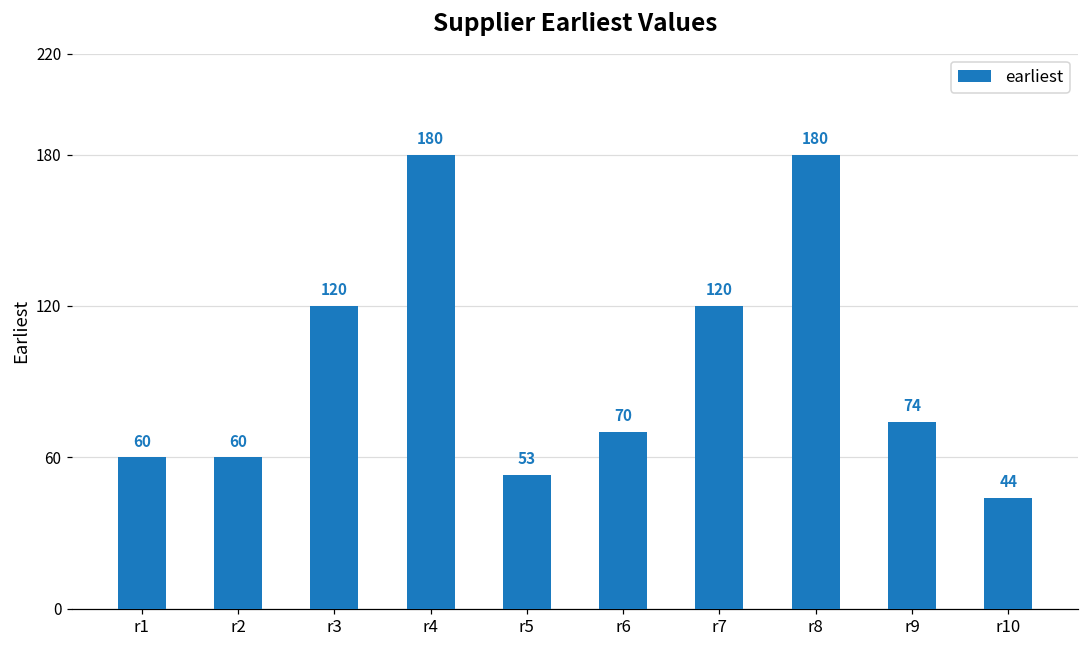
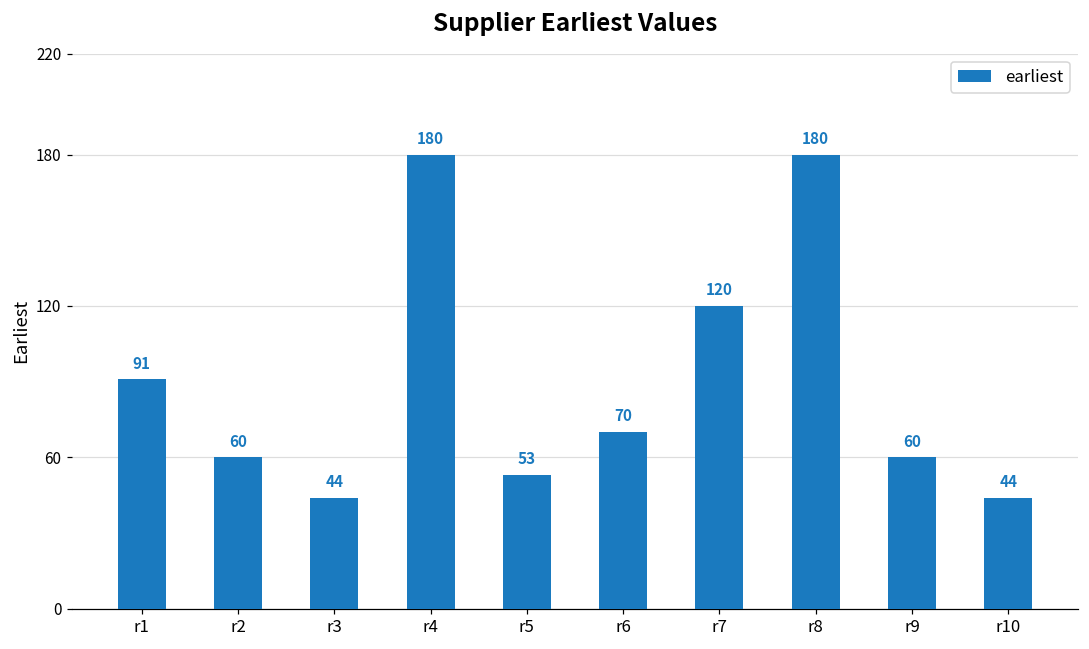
  {
-   "r1": 60,
+   "r1": 91,
    "r2": 60,
-   "r3": 120,
+   "r3": 44,
    "r4": 180,
    "r5": 53,
    "r6": 70,
    "r7": 120,
    "r8": 180,
-   "r9": 74,
+   "r9": 60,
    "r10": 44
  }
